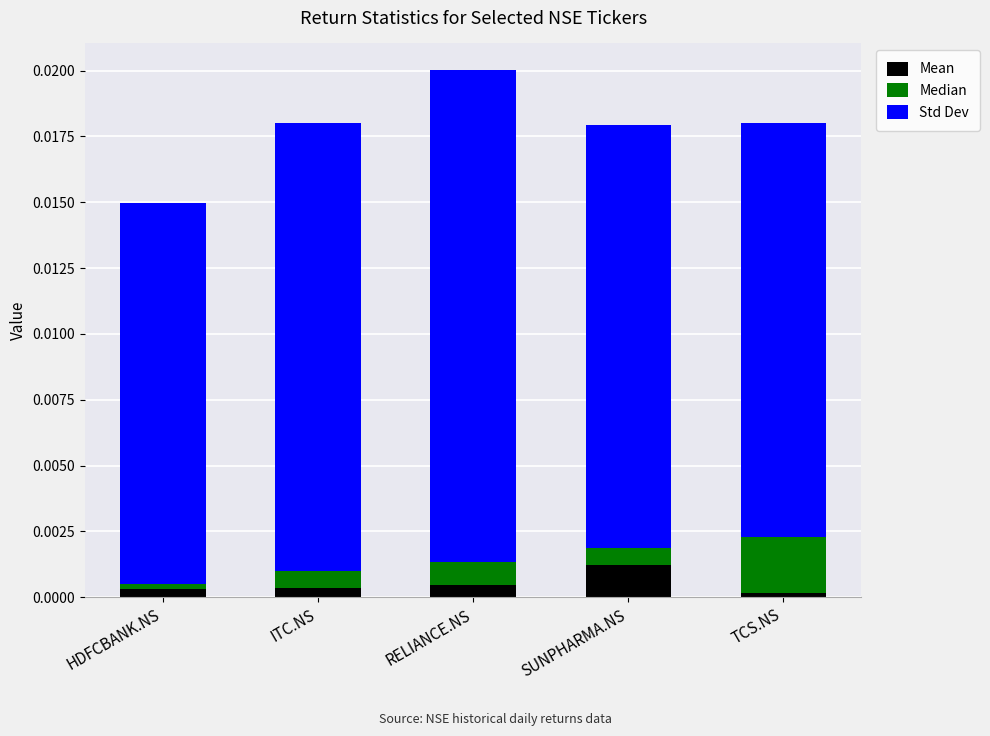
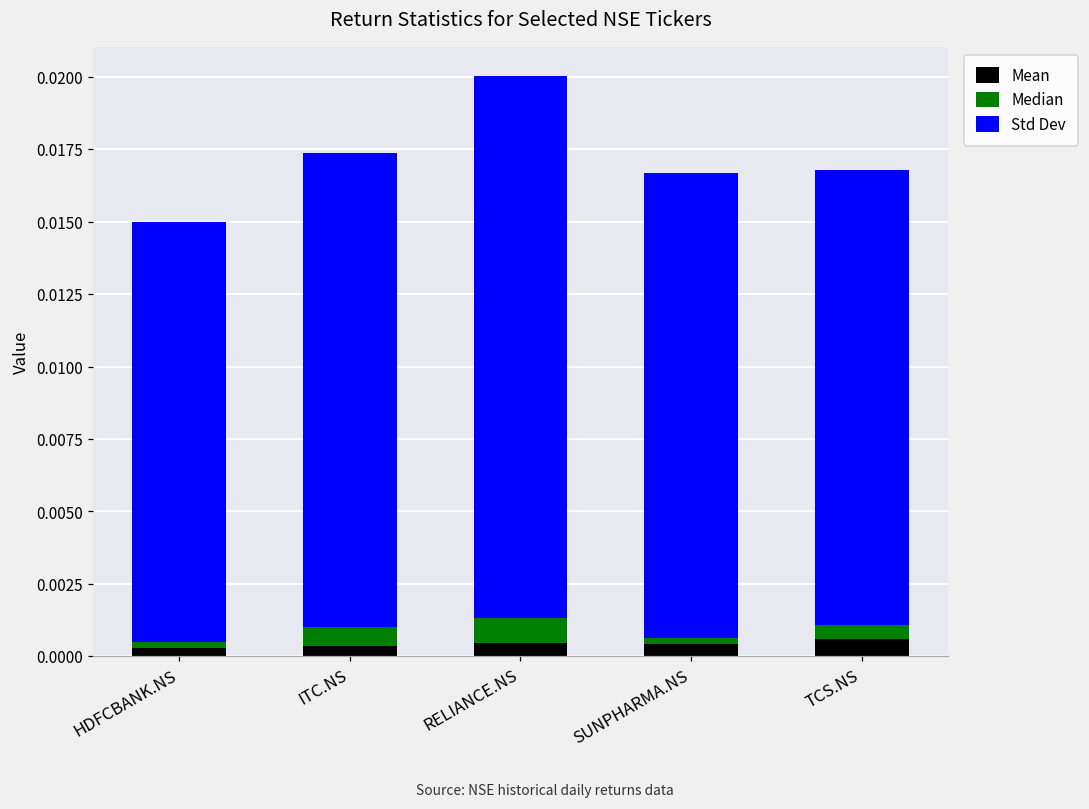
  {
    "Mean": {
      "HDFCBANK.NS": 0.0003,
      "ITC.NS": 0.0003,
      "RELIANCE.NS": 0.0005,
-     "SUNPHARMA.NS": 0.0012,
-     "TCS.NS": 0.0002
+     "SUNPHARMA.NS": 0.0004,
+     "TCS.NS": 0.0006
    },
    "Median": {
      "HDFCBANK.NS": 0.0002,
      "ITC.NS": 0.0007,
      "RELIANCE.NS": 0.0009,
-     "SUNPHARMA.NS": 0.0006,
-     "TCS.NS": 0.0021
+     "SUNPHARMA.NS": 0.0002,
+     "TCS.NS": 0.0005
    },
    "Std Dev": {
      "HDFCBANK.NS": 0.0145,
-     "ITC.NS": 0.0170,
+     "ITC.NS": 0.0164,
      "RELIANCE.NS": 0.0187,
      "SUNPHARMA.NS": 0.0161,
      "TCS.NS": 0.0157
    }
  }
